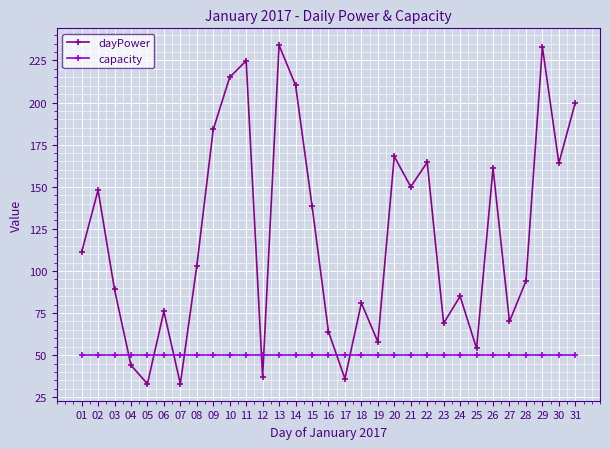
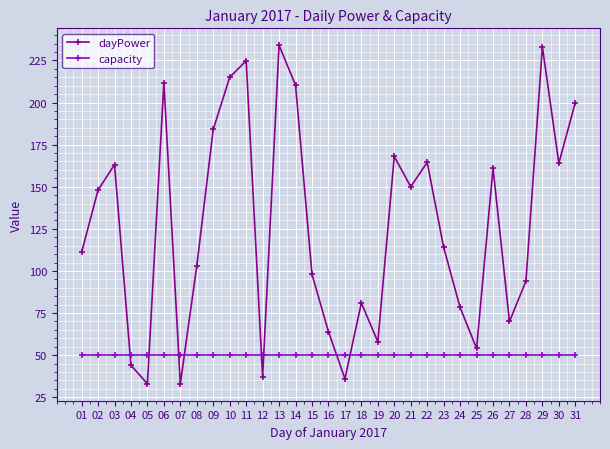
  {
    "dayPower": {
      "01": 111,
      "02": 148,
-     "03": 89,
+     "03": 163,
      "04": 44,
      "05": 33,
-     "06": 76,
+     "06": 212,
      "07": 33,
      "08": 103,
      "09": 184,
      "10": 215,
      "11": 225,
      "12": 37,
      "13": 234,
      "14": 210,
-     "15": 139,
+     "15": 98,
      "16": 64,
      "17": 36,
      "18": 81,
      "19": 58,
      "20": 168,
      "21": 150,
      "22": 165,
-     "23": 69,
-     "24": 85,
+     "23": 114,
+     "24": 78,
      "25": 54,
      "26": 161,
      "27": 70,
      "28": 94,
      "29": 233,
      "30": 164,
      "31": 200
    },
    "capacity": {
      "01": 50,
      "02": 50,
      "03": 50,
      "04": 50,
      "05": 50,
      "06": 50,
      "07": 50,
      "08": 50,
      "09": 50,
      "10": 50,
      "11": 50,
      "12": 50,
      "13": 50,
      "14": 50,
      "15": 50,
      "16": 50,
      "17": 50,
      "18": 50,
      "19": 50,
      "20": 50,
      "21": 50,
      "22": 50,
      "23": 50,
      "24": 50,
      "25": 50,
      "26": 50,
      "27": 50,
      "28": 50,
      "29": 50,
      "30": 50,
      "31": 50
    }
  }
